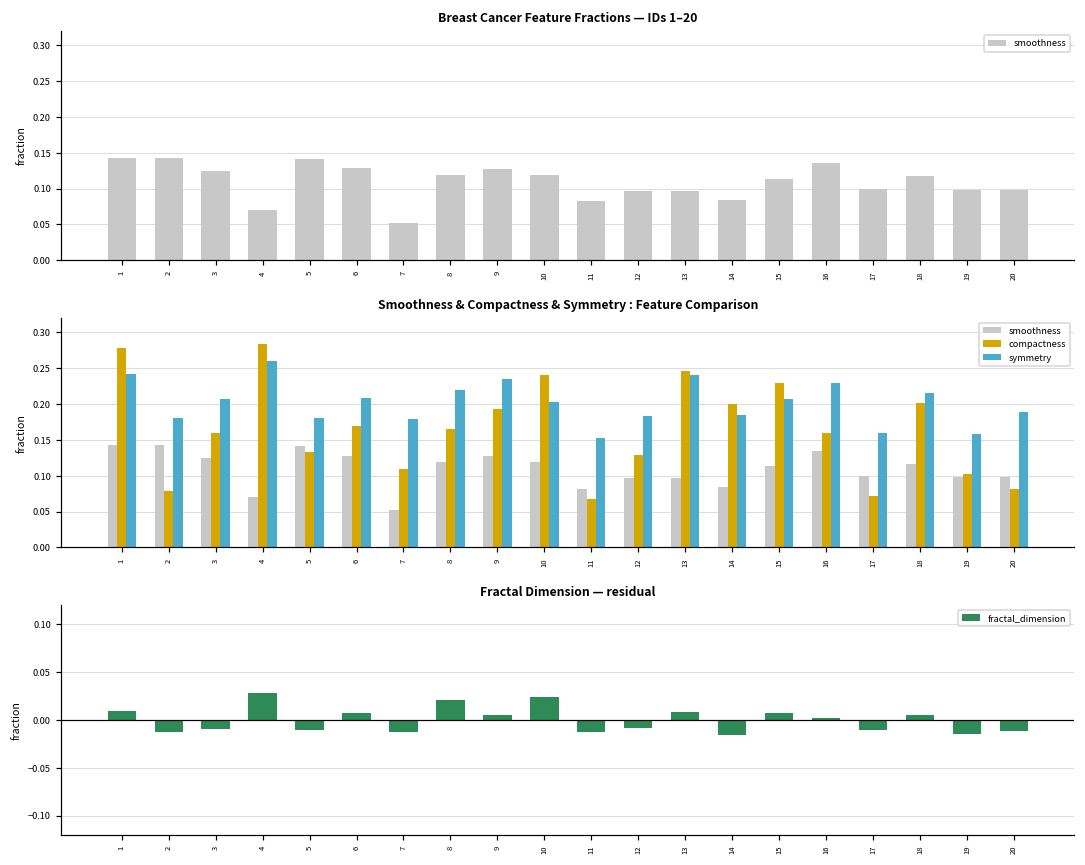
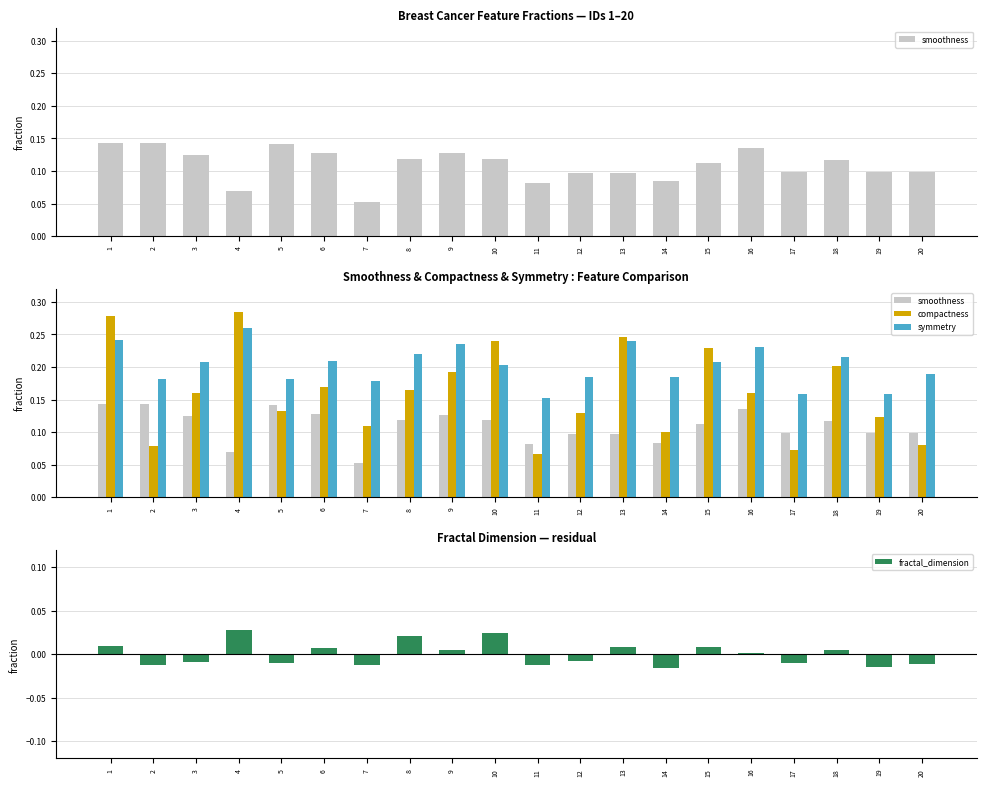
  {
    "Breast Cancer Feature Fractions — IDs 1–20": {
      "1": 0.14,
      "2": 0.14,
      "3": 0.13,
      "4": 0.07,
      "5": 0.14,
      "6": 0.13,
      "7": 0.05,
      "8": 0.12,
      "9": 0.13,
      "10": 0.12,
      "11": 0.08,
      "12": 0.10,
      "13": 0.10,
      "14": 0.08,
      "15": 0.11,
      "16": 0.14,
      "17": 0.10,
      "18": 0.12,
      "19": 0.10,
      "20": 0.10
    },
    "Smoothness & Compactness & Symmetry : Feature Comparison": {
      "smoothness": {
        "1": 0.14,
        "2": 0.14,
        "3": 0.13,
        "4": 0.07,
        "5": 0.14,
        "6": 0.13,
        "7": 0.05,
        "8": 0.12,
        "9": 0.13,
        "10": 0.12,
        "11": 0.08,
        "12": 0.10,
        "13": 0.10,
        "14": 0.08,
        "15": 0.11,
        "16": 0.14,
        "17": 0.10,
        "18": 0.12,
        "19": 0.10,
        "20": 0.10
      },
      "compactness": {
        "1": 0.28,
        "2": 0.08,
        "3": 0.16,
        "4": 0.28,
        "5": 0.13,
        "6": 0.17,
        "7": 0.11,
        "8": 0.17,
        "9": 0.19,
        "10": 0.24,
        "11": 0.07,
        "12": 0.13,
        "13": 0.25,
-       "14": 0.2,
+       "14": 0.1,
        "15": 0.23,
        "16": 0.16,
        "17": 0.07,
        "18": 0.20,
-       "19": 0.10,
+       "19": 0.12,
        "20": 0.08
      },
      "symmetry": {
        "1": 0.24,
        "2": 0.18,
        "3": 0.21,
        "4": 0.26,
        "5": 0.18,
        "6": 0.21,
        "7": 0.18,
        "8": 0.22,
        "9": 0.24,
        "10": 0.20,
        "11": 0.15,
        "12": 0.18,
        "13": 0.24,
        "14": 0.19,
        "15": 0.21,
        "16": 0.23,
        "17": 0.16,
        "18": 0.22,
        "19": 0.16,
        "20": 0.19
      }
    },
    "Fractal Dimension — residual": {
      "1": 0.01,
      "2": -0.01,
      "3": -0.01,
      "4": 0.03,
      "5": -0.01,
      "6": 0.01,
      "7": -0.01,
      "8": 0.02,
      "9": 0.00,
      "10": 0.02,
      "11": -0.01,
      "12": -0.01,
      "13": 0.01,
      "14": -0.02,
      "15": 0.01,
      "17": -0.01,
      "18": 0.00,
      "19": -0.02,
      "20": -0.01
    }
  }
